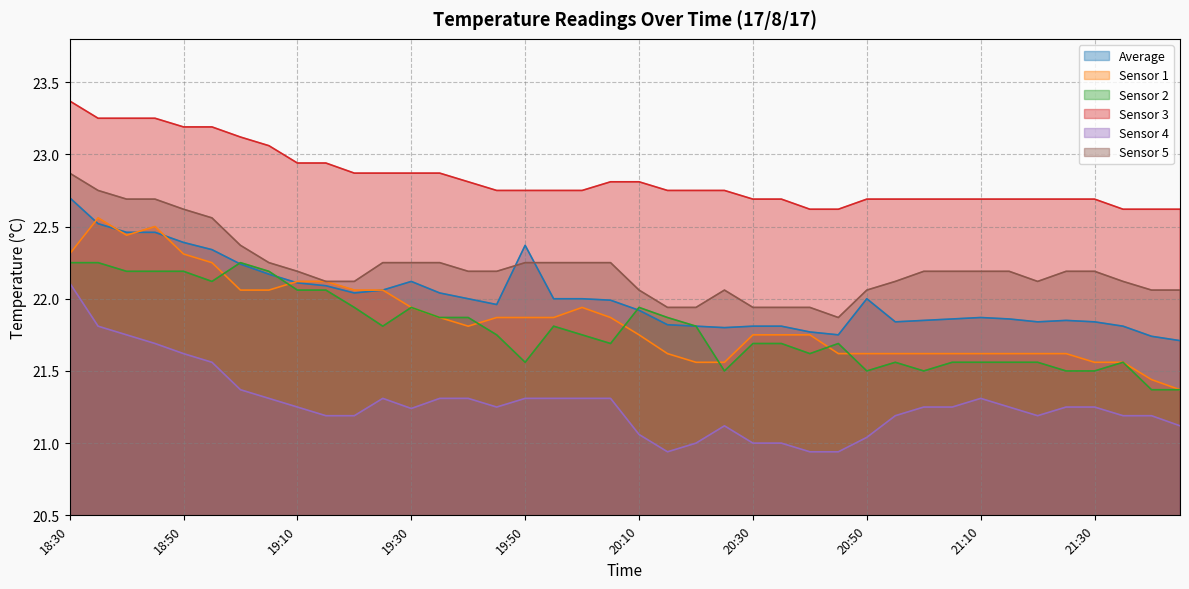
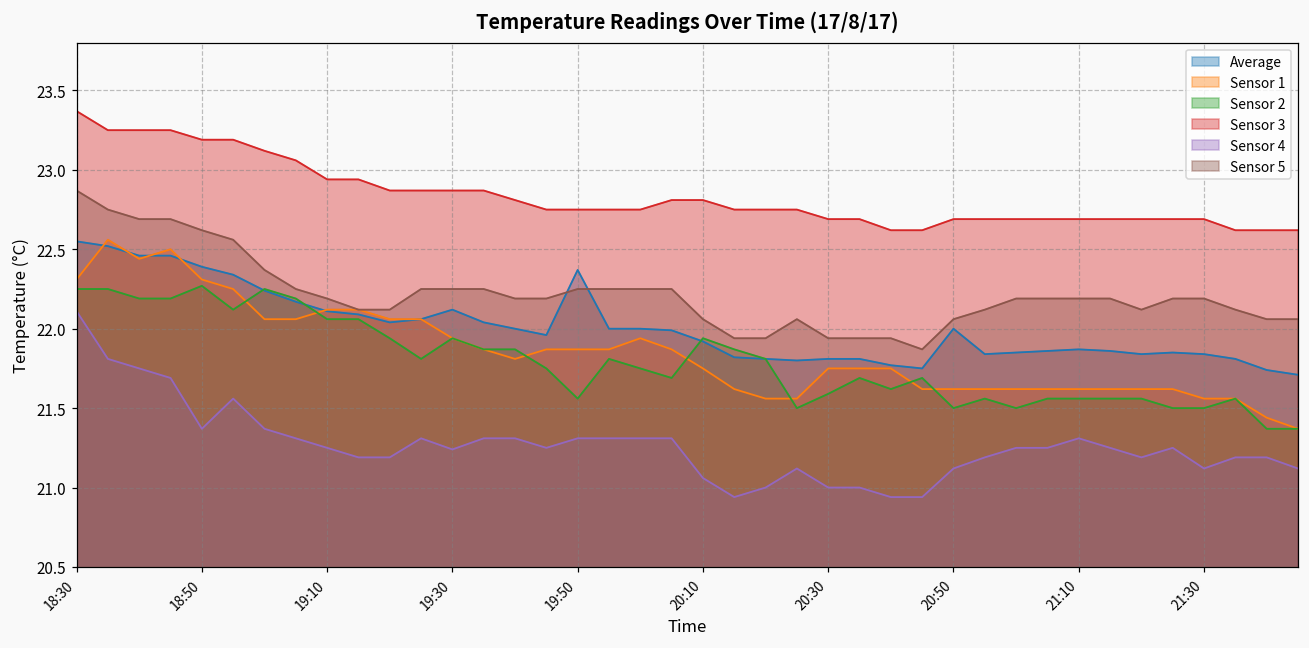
  {
    "Average": {
-     "18:30": 22.70,
+     "18:30": 22.55,
      "18:50": 22.39,
      "19:30": 22.12,
      "19:50": 22.37,
      "20:10": 21.92,
      "20:30": 21.81,
      "20:50": 22.00,
      "21:10": 21.87,
      "21:30": 21.84
    },
    "Sensor 2": {
      "18:30": 22.25,
-     "18:50": 22.19,
+     "18:50": 22.27,
      "19:10": 22.06,
      "19:50": 21.56,
      "20:10": 21.94,
-     "20:30": 21.69,
+     "20:30": 21.59,
      "20:50": 21.50,
      "21:10": 21.56,
      "21:30": 21.50
    },
    "Sensor 4": {
      "18:30": 22.11,
-     "18:50": 21.62,
+     "18:50": 21.37,
      "19:10": 21.25,
      "19:30": 21.24,
      "19:50": 21.31,
      "20:10": 21.06,
      "20:30": 21.00,
-     "20:50": 21.04,
+     "20:50": 21.12,
      "21:10": 21.31,
-     "21:30": 21.25
+     "21:30": 21.12
    }
  }
